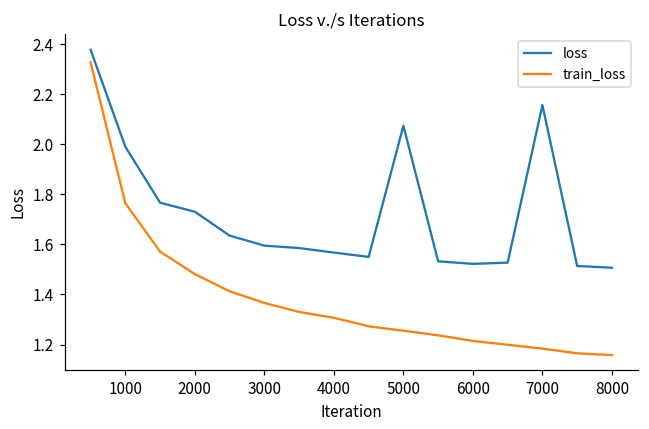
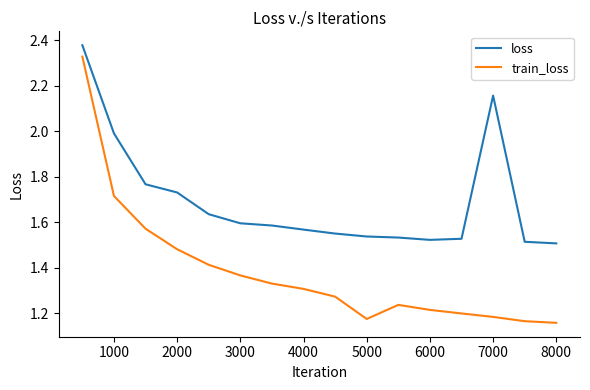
  {
    "loss": {
      "1000": 1.99,
      "2000": 1.73,
      "3000": 1.60,
      "4000": 1.57,
-     "5000": 2.07,
+     "5000": 1.54,
      "6000": 1.52,
      "7000": 2.16,
      "8000": 1.51
    },
    "train_loss": {
-     "1000": 1.76,
+     "1000": 1.72,
      "2000": 1.48,
      "3000": 1.37,
      "4000": 1.31,
-     "5000": 1.26,
+     "5000": 1.17,
      "6000": 1.21,
      "7000": 1.18,
      "8000": 1.16
    }
  }
